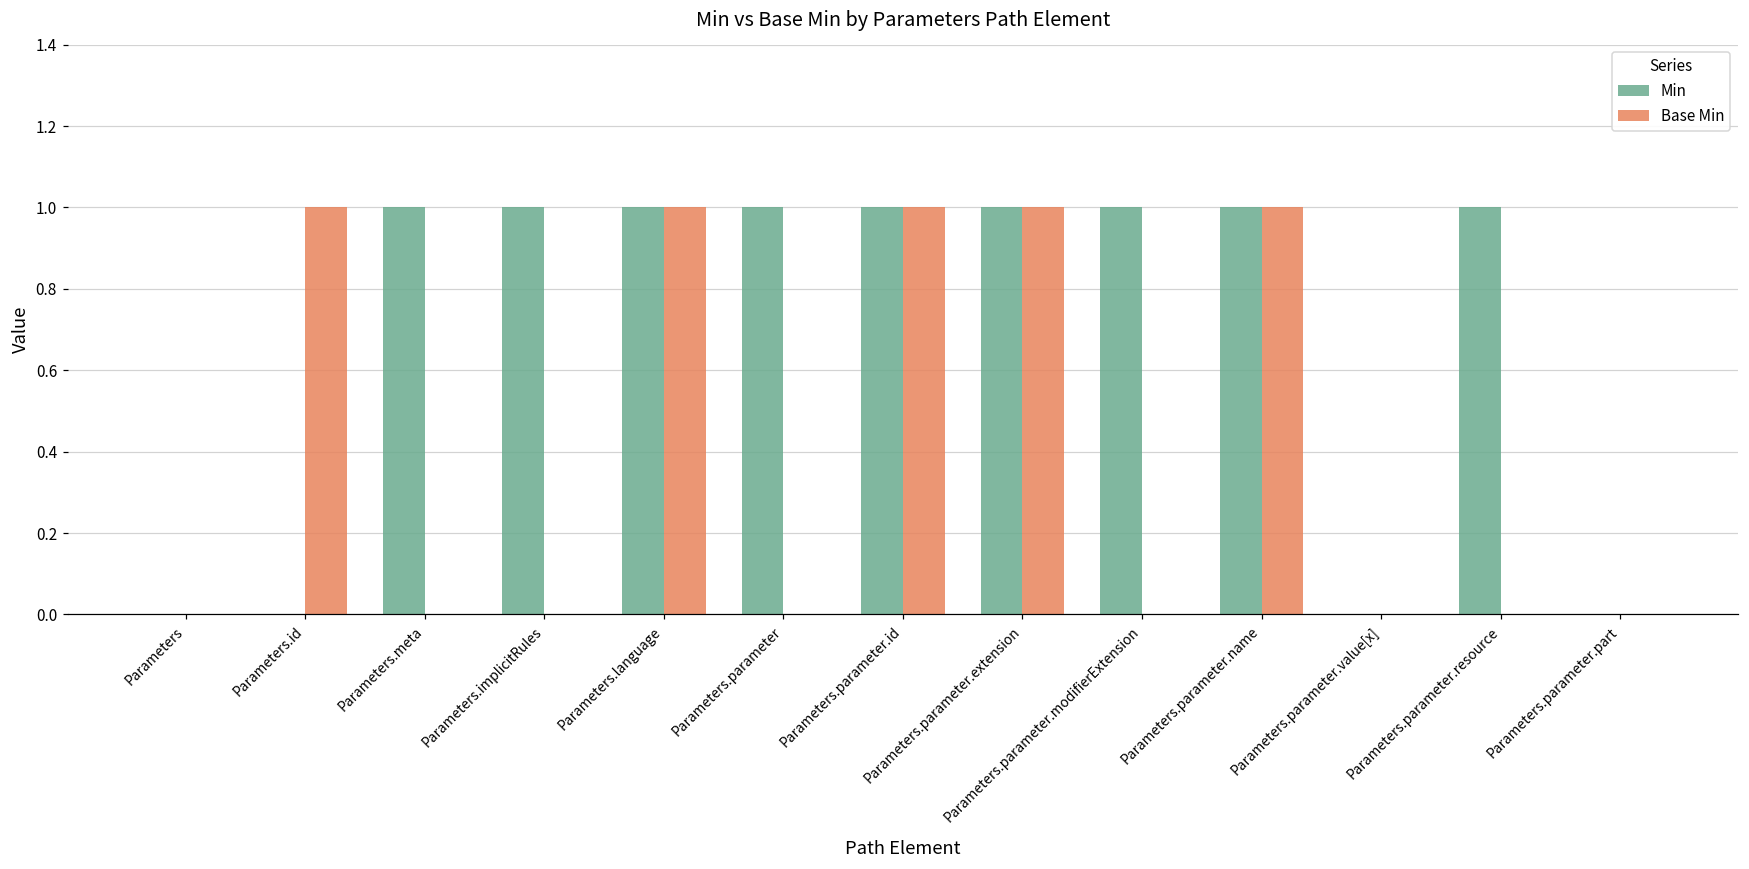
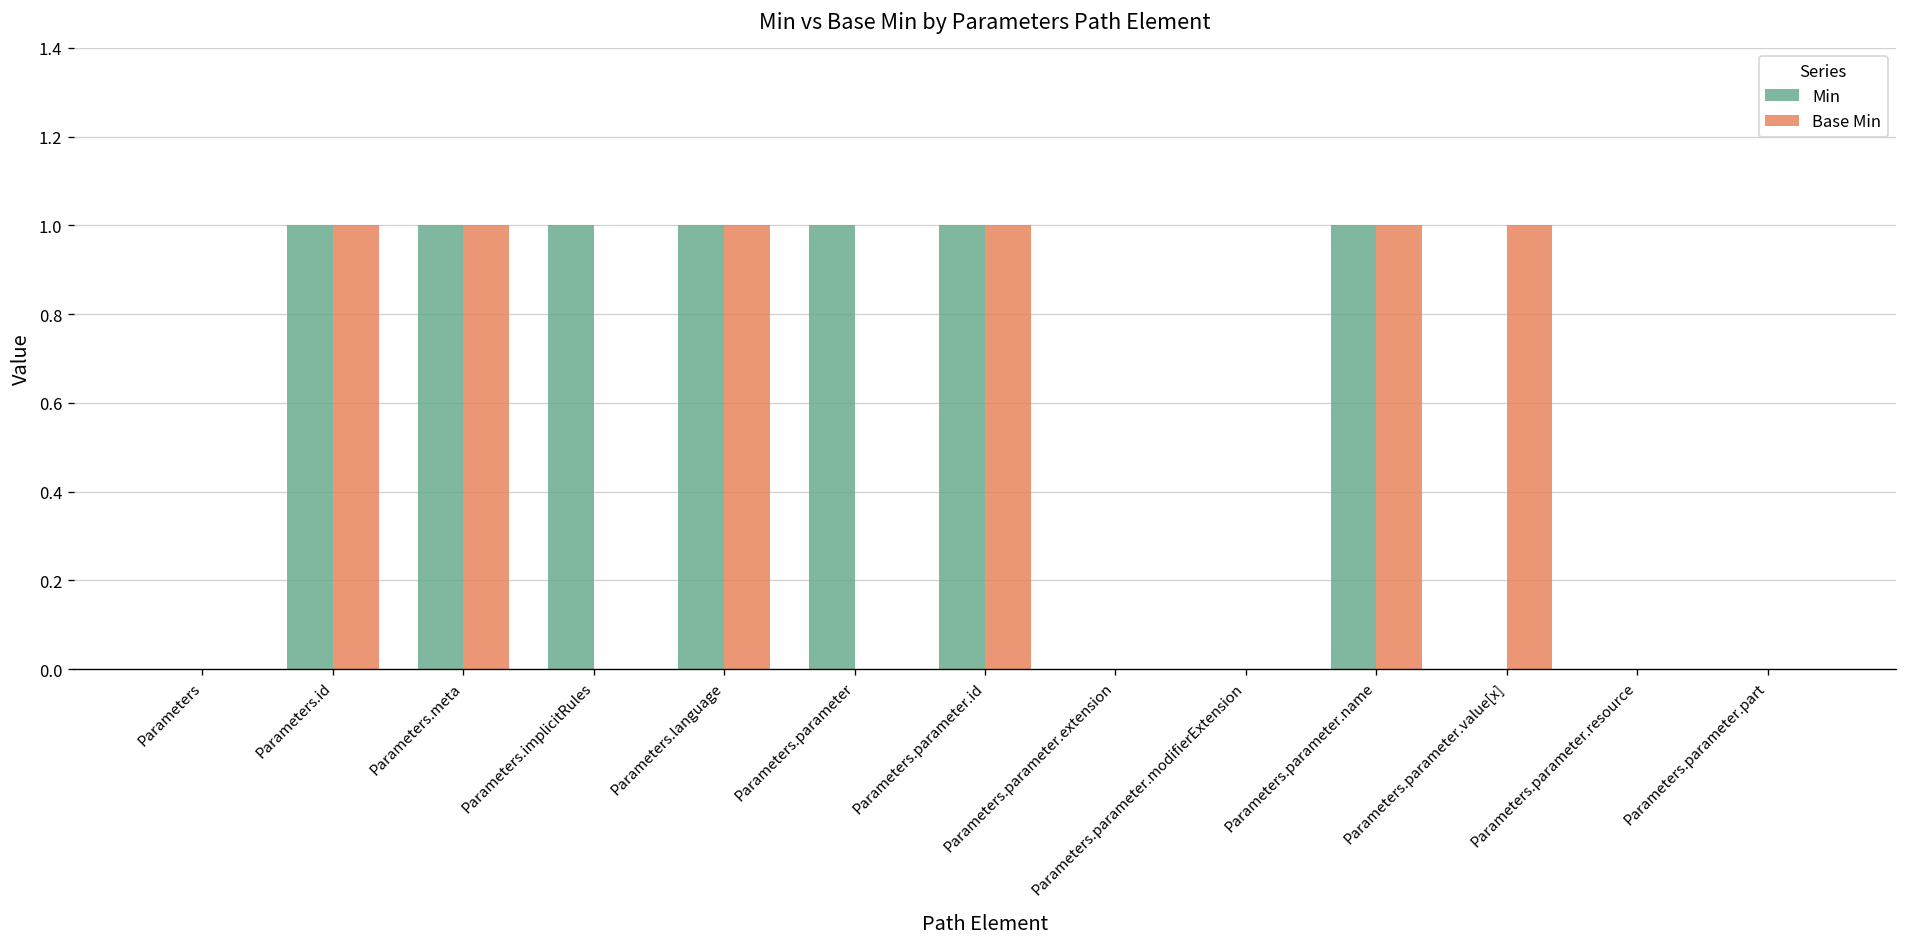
  {
    "Min": {
      "Parameters": 0,
-     "Parameters.id": 0,
+     "Parameters.id": 1,
      "Parameters.meta": 1,
      "Parameters.implicitRules": 1,
      "Parameters.language": 1,
      "Parameters.parameter": 1,
      "Parameters.parameter.id": 1,
-     "Parameters.parameter.extension": 1,
-     "Parameters.parameter.modifierExtension": 1,
+     "Parameters.parameter.extension": 0,
+     "Parameters.parameter.modifierExtension": 0,
      "Parameters.parameter.name": 1,
      "Parameters.parameter.value[x]": 0,
-     "Parameters.parameter.resource": 1,
+     "Parameters.parameter.resource": 0,
      "Parameters.parameter.part": 0
    },
    "Base Min": {
      "Parameters": 0,
      "Parameters.id": 1,
-     "Parameters.meta": 0,
+     "Parameters.meta": 1,
      "Parameters.implicitRules": 0,
      "Parameters.language": 1,
      "Parameters.parameter": 0,
      "Parameters.parameter.id": 1,
-     "Parameters.parameter.extension": 1,
+     "Parameters.parameter.extension": 0,
      "Parameters.parameter.modifierExtension": 0,
      "Parameters.parameter.name": 1,
-     "Parameters.parameter.value[x]": 0,
+     "Parameters.parameter.value[x]": 1,
      "Parameters.parameter.resource": 0,
      "Parameters.parameter.part": 0
    }
  }
